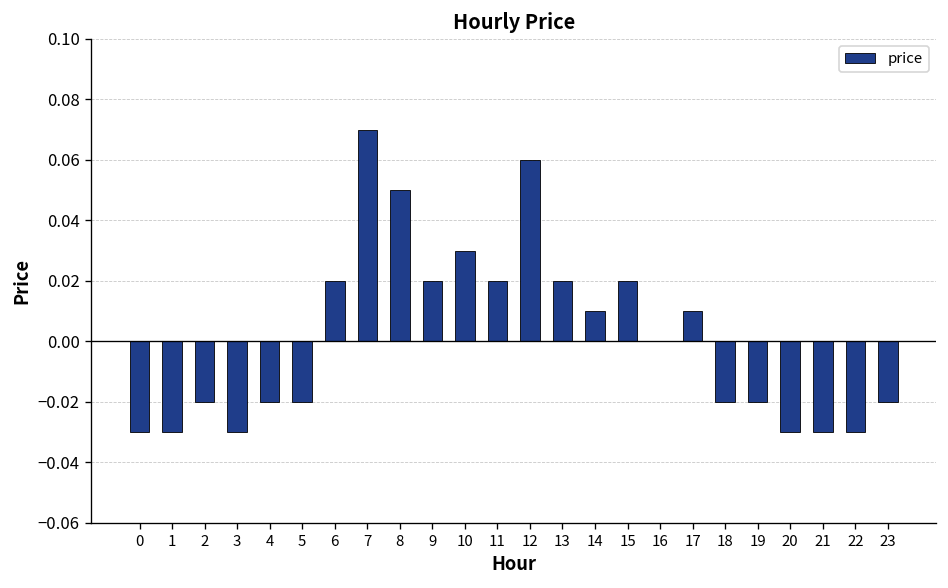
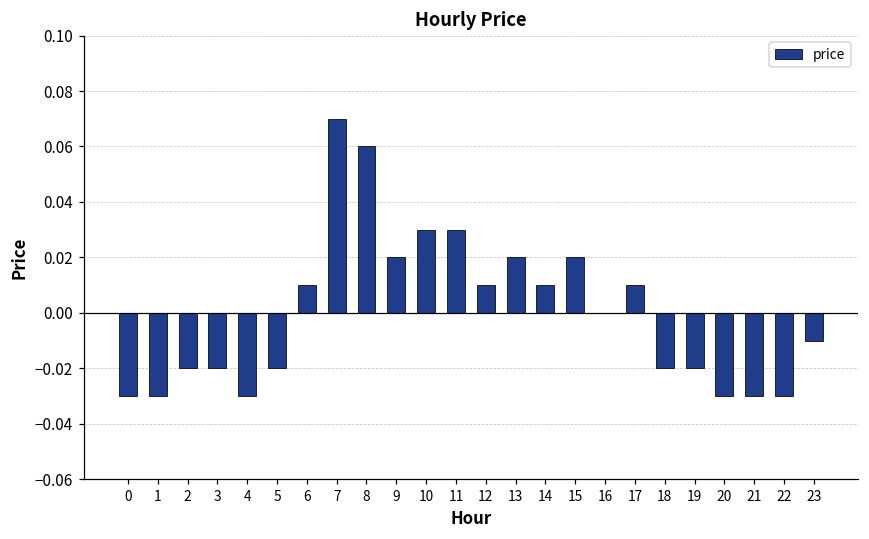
  {
    "0": -0.03,
    "1": -0.03,
    "2": -0.02,
-   "3": -0.03,
-   "4": -0.02,
+   "3": -0.02,
+   "4": -0.03,
    "5": -0.02,
-   "6": 0.02,
+   "6": 0.01,
    "7": 0.07,
-   "8": 0.05,
+   "8": 0.06,
    "9": 0.02,
    "10": 0.03,
-   "11": 0.02,
-   "12": 0.06,
+   "11": 0.03,
+   "12": 0.01,
    "13": 0.02,
    "14": 0.01,
    "15": 0.02,
    "16": 0.00,
    "17": 0.01,
    "18": -0.02,
    "19": -0.02,
    "20": -0.03,
    "21": -0.03,
    "22": -0.03,
-   "23": -0.02
+   "23": -0.01
  }
